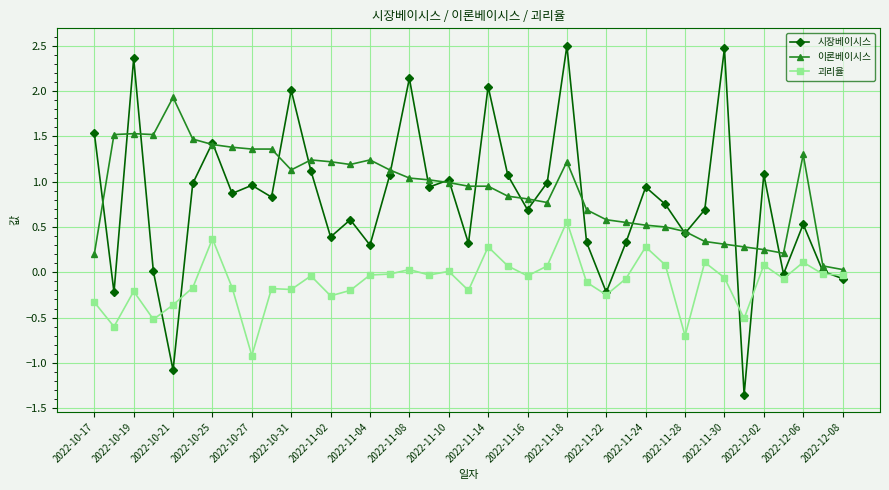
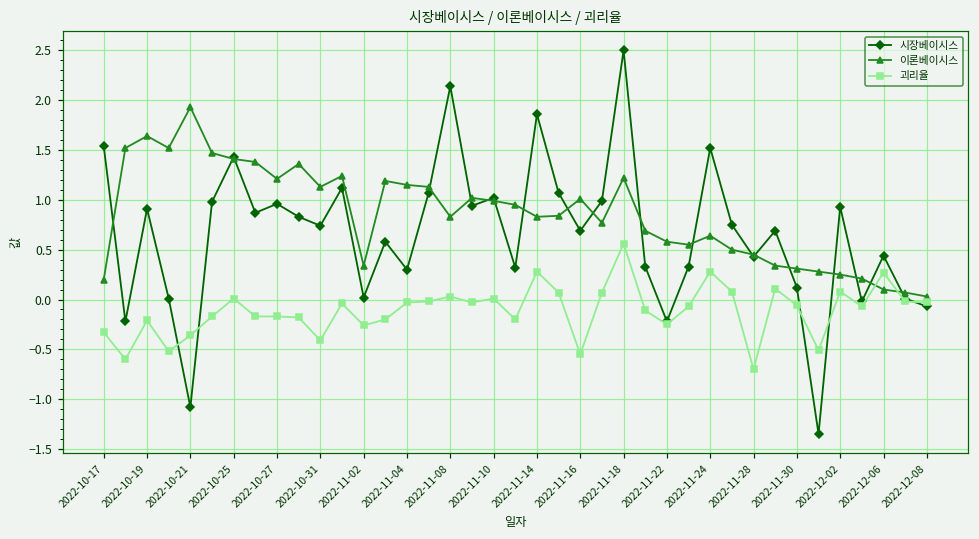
  {
    "시장베이시스": {
      "2022-10-17": 1.5,
-     "2022-10-19": 2.4,
+     "2022-10-19": 0.9,
      "2022-10-21": -1.1,
      "2022-10-27": 1.0,
-     "2022-10-31": 2.0,
-     "2022-11-02": 0.4,
+     "2022-10-31": 0.7,
+     "2022-11-02": 0.0,
      "2022-11-04": 0.3,
      "2022-11-08": 2.1,
      "2022-11-10": 1.0,
-     "2022-11-14": 2.1,
+     "2022-11-14": 1.9,
      "2022-11-16": 0.7,
      "2022-11-18": 2.5,
      "2022-11-22": -0.2,
-     "2022-11-24": 0.9,
-     "2022-11-30": 2.5,
-     "2022-12-02": 1.1,
-     "2022-12-06": 0.5,
+     "2022-11-24": 1.5,
+     "2022-11-30": 0.1,
+     "2022-12-02": 0.9,
+     "2022-12-06": 0.4,
      "2022-12-08": -0.1
    },
    "이론베이시스": {
      "2022-10-17": 0.2,
-     "2022-10-19": 1.5,
+     "2022-10-19": 1.6,
      "2022-10-21": 1.9,
-     "2022-10-27": 1.4,
+     "2022-10-27": 1.2,
      "2022-10-31": 1.1,
-     "2022-11-02": 1.2,
-     "2022-11-04": 1.24,
-     "2022-11-08": 1.0,
+     "2022-11-02": 0.3,
+     "2022-11-04": 1.15,
+     "2022-11-08": 0.8,
      "2022-11-10": 1.0,
-     "2022-11-14": 1.0,
-     "2022-11-16": 0.8,
+     "2022-11-14": 0.8,
+     "2022-11-16": 1.0,
      "2022-11-18": 1.2,
      "2022-11-22": 0.6,
-     "2022-11-24": 0.5,
+     "2022-11-24": 0.6,
      "2022-11-30": 0.3,
      "2022-12-02": 0.3,
-     "2022-12-06": 1.3,
+     "2022-12-06": 0.1,
      "2022-12-08": 0.0
    },
    "괴리율": {
      "2022-10-17": -0.3,
      "2022-10-19": -0.2,
      "2022-10-21": -0.4,
-     "2022-10-25": 0.4,
-     "2022-10-27": -0.9,
-     "2022-10-31": -0.2,
+     "2022-10-25": 0.0,
+     "2022-10-27": -0.2,
+     "2022-10-31": -0.4,
      "2022-11-02": -0.3,
      "2022-11-04": 0.0,
      "2022-11-08": 0.0,
      "2022-11-10": 0.0,
      "2022-11-14": 0.3,
-     "2022-11-16": 0.0,
+     "2022-11-16": -0.6,
      "2022-11-18": 0.6,
      "2022-11-22": -0.3,
      "2022-11-24": 0.3,
      "2022-11-28": -0.7,
      "2022-11-30": -0.1,
      "2022-12-02": 0.1,
-     "2022-12-06": 0.1,
+     "2022-12-06": 0.3,
      "2022-12-08": 0.0
    }
  }
